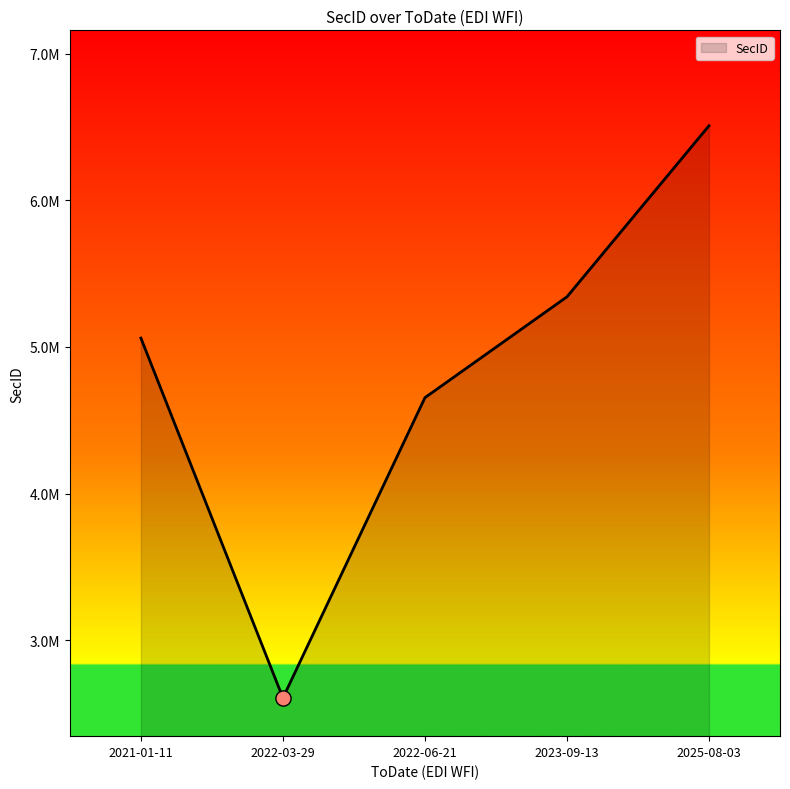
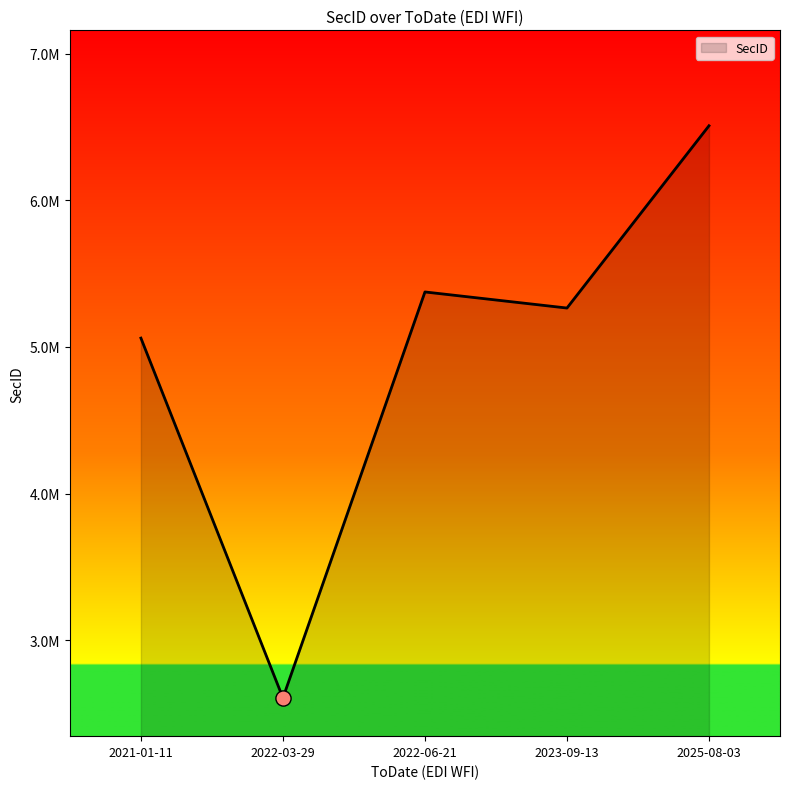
  {
    "SecID": {
      "2021-01-11": 5060000,
-     "2022-06-21": 4650000,
-     "2023-09-13": 5340000,
+     "2022-06-21": 5370000,
+     "2023-09-13": 5260000,
      "2025-08-03": 6510000
    }
  }
